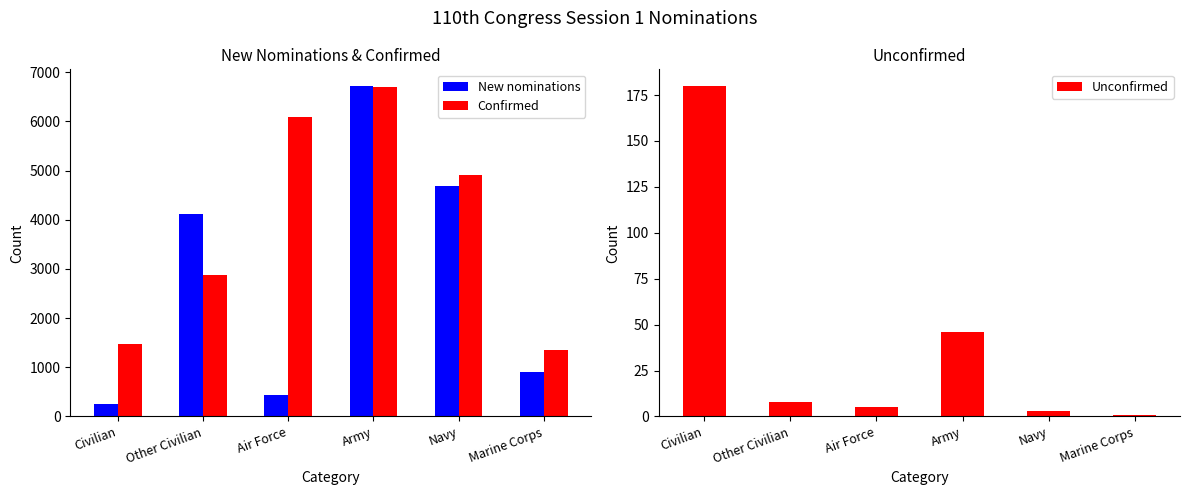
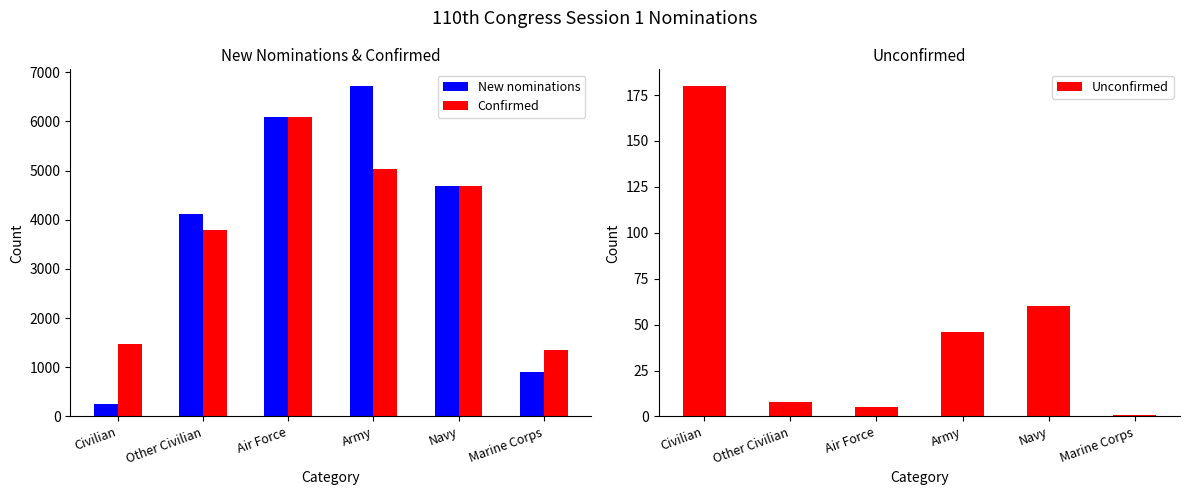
  {
    "New Nominations & Confirmed": {
      "New nominations": {
        "Civilian": 300,
        "Other Civilian": 4100,
-       "Air Force": 400,
+       "Air Force": 6100,
        "Army": 6700,
        "Navy": 4700,
        "Marine Corps": 900
      },
      "Confirmed": {
        "Civilian": 1500,
-       "Other Civilian": 2900,
+       "Other Civilian": 3800,
        "Air Force": 6100,
-       "Army": 6700,
-       "Navy": 4900,
+       "Army": 5000,
+       "Navy": 4700,
        "Marine Corps": 1300
      }
    },
    "Unconfirmed": {
      "Civilian": 180,
      "Other Civilian": 8,
      "Air Force": 5,
      "Army": 46,
-     "Navy": 3
+     "Navy": 60
    }
  }
